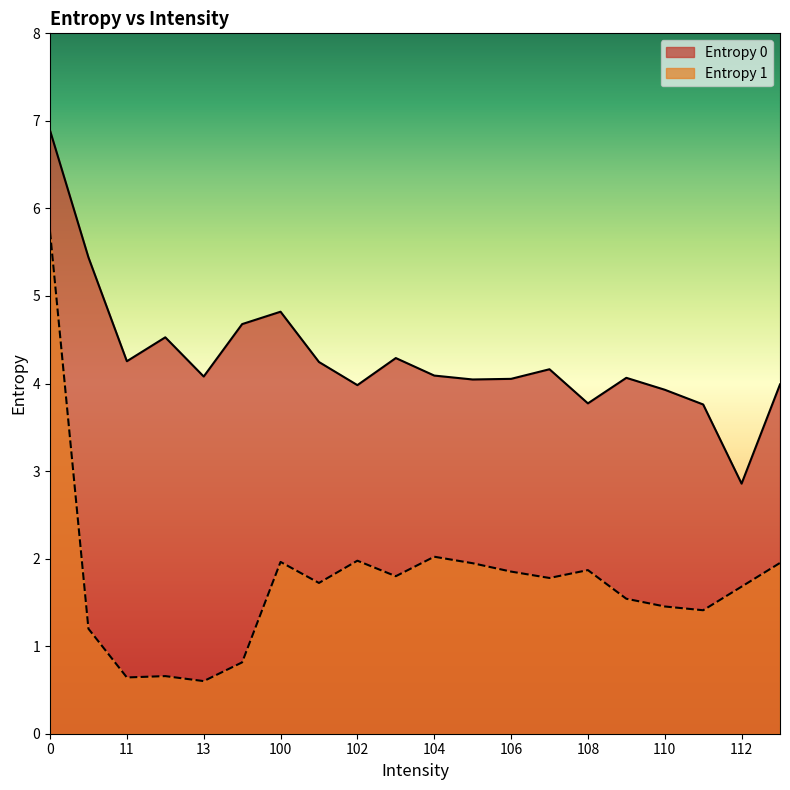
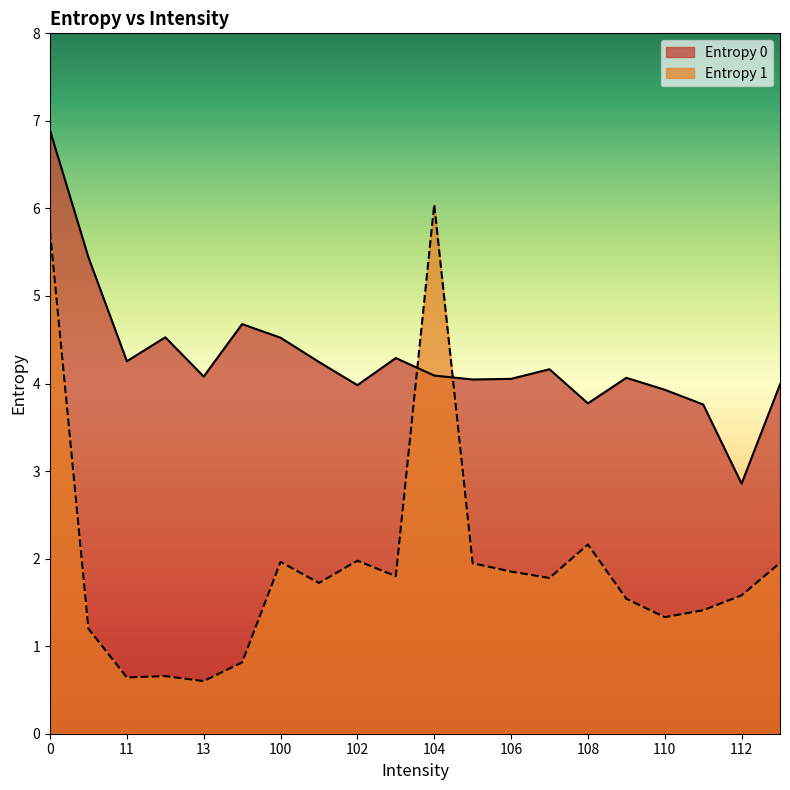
  {
    "Entropy 0": {
      "0": 6.9,
-     "100": 4.8,
+     "100": 4.5,
      "102": 4.0,
      "104": 4.1,
      "106": 4.1,
      "108": 3.8,
      "110": 3.9,
      "112": 2.9
    },
    "Entropy 1": {
      "0": 5.7,
      "100": 2.0,
      "102": 2.0,
-     "104": 2.0,
+     "104": 6.0,
      "106": 1.9,
-     "108": 1.9,
-     "110": 1.5,
-     "112": 1.7
+     "108": 2.2,
+     "110": 1.3,
+     "112": 1.6
    }
  }
